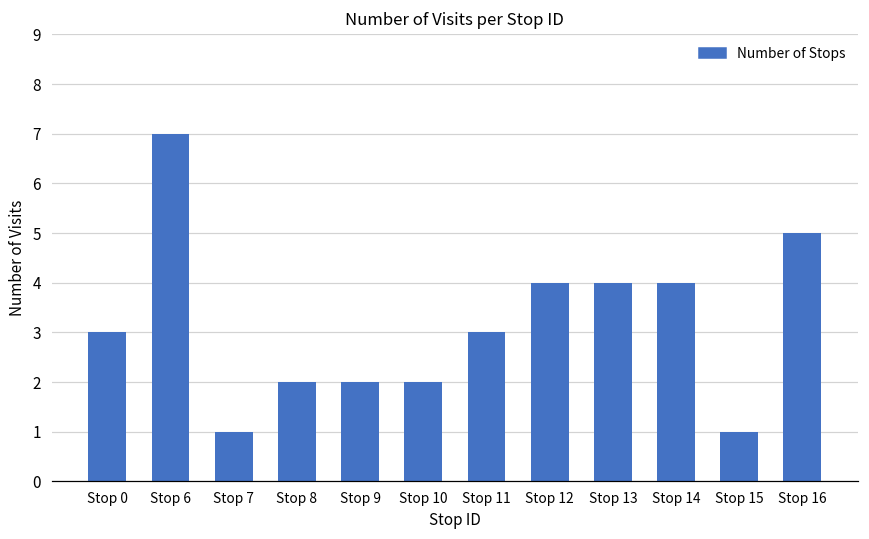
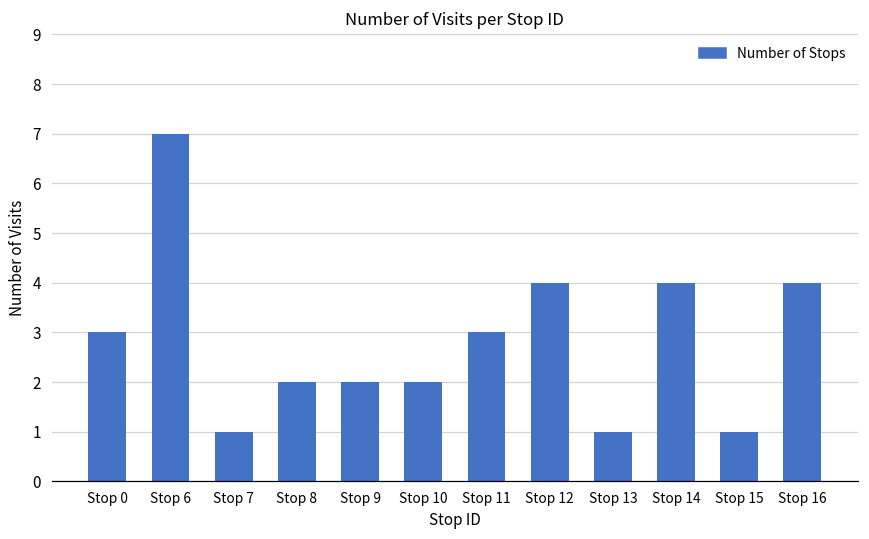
  {
    "Stop 0": 3,
    "Stop 6": 7,
    "Stop 7": 1,
    "Stop 8": 2,
    "Stop 9": 2,
    "Stop 10": 2,
    "Stop 11": 3,
    "Stop 12": 4,
-   "Stop 13": 4,
+   "Stop 13": 1,
    "Stop 14": 4,
    "Stop 15": 1,
-   "Stop 16": 5
+   "Stop 16": 4
  }
